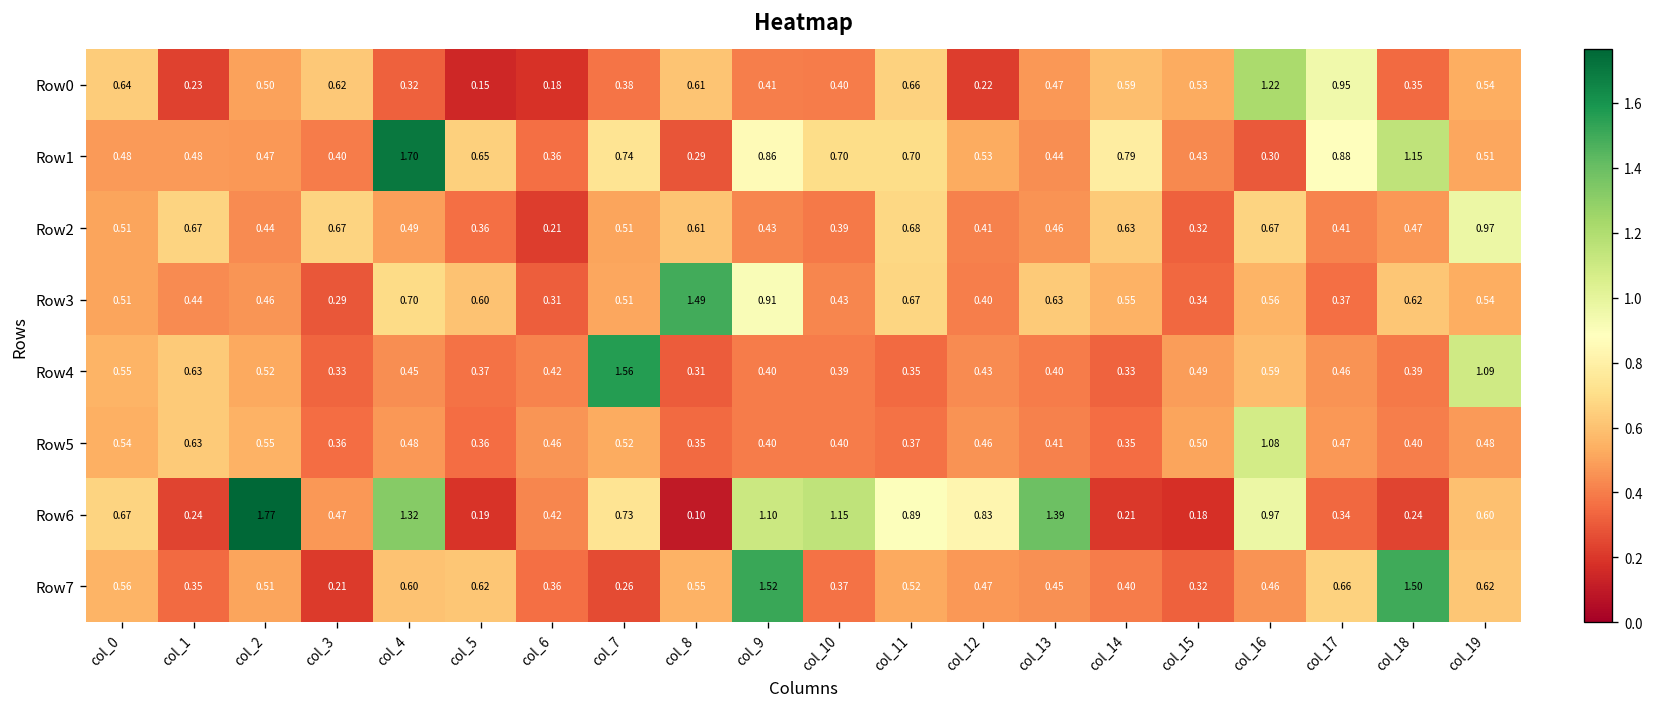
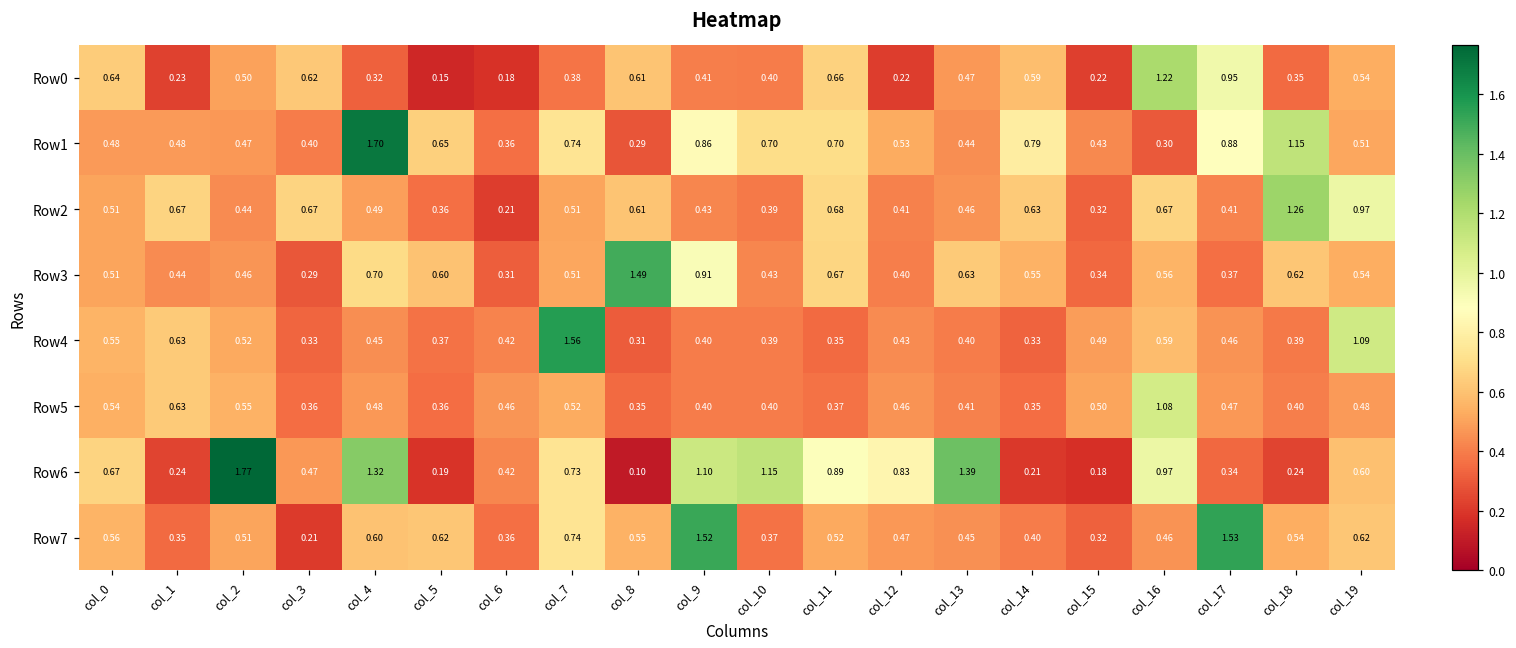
  {
    "Row0": {
      "col_0": 0.64,
      "col_1": 0.23,
      "col_2": 0.50,
      "col_3": 0.62,
      "col_4": 0.32,
      "col_5": 0.15,
      "col_6": 0.18,
      "col_7": 0.38,
      "col_8": 0.61,
      "col_9": 0.41,
      "col_10": 0.40,
      "col_11": 0.66,
      "col_12": 0.22,
      "col_13": 0.47,
      "col_14": 0.59,
-     "col_15": 0.53,
+     "col_15": 0.22,
      "col_16": 1.22,
      "col_17": 0.95,
      "col_18": 0.35,
      "col_19": 0.54
    },
    "Row1": {
      "col_0": 0.48,
      "col_1": 0.48,
      "col_2": 0.47,
      "col_3": 0.40,
      "col_4": 1.70,
      "col_5": 0.65,
      "col_6": 0.36,
      "col_7": 0.74,
      "col_8": 0.29,
      "col_9": 0.86,
      "col_10": 0.70,
      "col_11": 0.70,
      "col_12": 0.53,
      "col_13": 0.44,
      "col_14": 0.79,
      "col_15": 0.43,
      "col_16": 0.30,
      "col_17": 0.88,
      "col_18": 1.15,
      "col_19": 0.51
    },
    "Row2": {
      "col_0": 0.51,
      "col_1": 0.67,
      "col_2": 0.44,
      "col_3": 0.67,
      "col_4": 0.49,
      "col_5": 0.36,
      "col_6": 0.21,
      "col_7": 0.51,
      "col_8": 0.61,
      "col_9": 0.43,
      "col_10": 0.39,
      "col_11": 0.68,
      "col_12": 0.41,
      "col_13": 0.46,
      "col_14": 0.63,
      "col_15": 0.32,
      "col_16": 0.67,
      "col_17": 0.41,
-     "col_18": 0.47,
+     "col_18": 1.26,
      "col_19": 0.97
    },
    "Row3": {
      "col_0": 0.51,
      "col_1": 0.44,
      "col_2": 0.46,
      "col_3": 0.29,
      "col_4": 0.70,
      "col_5": 0.60,
      "col_6": 0.31,
      "col_7": 0.51,
      "col_8": 1.49,
      "col_9": 0.91,
      "col_10": 0.43,
      "col_11": 0.67,
      "col_12": 0.40,
      "col_13": 0.63,
      "col_14": 0.55,
      "col_15": 0.34,
      "col_16": 0.56,
      "col_17": 0.37,
      "col_18": 0.62,
      "col_19": 0.54
    },
    "Row4": {
      "col_0": 0.55,
      "col_1": 0.63,
      "col_2": 0.52,
      "col_3": 0.33,
      "col_4": 0.45,
      "col_5": 0.37,
      "col_6": 0.42,
      "col_7": 1.56,
      "col_8": 0.31,
      "col_9": 0.40,
      "col_10": 0.39,
      "col_11": 0.35,
      "col_12": 0.43,
      "col_13": 0.40,
      "col_14": 0.33,
      "col_15": 0.49,
      "col_16": 0.59,
      "col_17": 0.46,
      "col_18": 0.39,
      "col_19": 1.09
    },
    "Row5": {
      "col_0": 0.54,
      "col_1": 0.63,
      "col_2": 0.55,
      "col_3": 0.36,
      "col_4": 0.48,
      "col_5": 0.36,
      "col_6": 0.46,
      "col_7": 0.52,
      "col_8": 0.35,
      "col_9": 0.40,
      "col_10": 0.40,
      "col_11": 0.37,
      "col_12": 0.46,
      "col_13": 0.41,
      "col_14": 0.35,
      "col_15": 0.50,
      "col_16": 1.08,
      "col_17": 0.47,
      "col_18": 0.40,
      "col_19": 0.48
    },
    "Row6": {
      "col_0": 0.67,
      "col_1": 0.24,
      "col_2": 1.77,
      "col_3": 0.47,
      "col_4": 1.32,
      "col_5": 0.19,
      "col_6": 0.42,
      "col_7": 0.73,
      "col_8": 0.10,
      "col_9": 1.10,
      "col_10": 1.15,
      "col_11": 0.89,
      "col_12": 0.83,
      "col_13": 1.39,
      "col_14": 0.21,
      "col_15": 0.18,
      "col_16": 0.97,
      "col_17": 0.34,
      "col_18": 0.24,
      "col_19": 0.60
    },
    "Row7": {
      "col_0": 0.56,
      "col_1": 0.35,
      "col_2": 0.51,
      "col_3": 0.21,
      "col_4": 0.60,
      "col_5": 0.62,
      "col_6": 0.36,
-     "col_7": 0.26,
+     "col_7": 0.74,
      "col_8": 0.55,
      "col_9": 1.52,
      "col_10": 0.37,
      "col_11": 0.52,
      "col_12": 0.47,
      "col_13": 0.45,
      "col_14": 0.40,
      "col_15": 0.32,
      "col_16": 0.46,
-     "col_17": 0.66,
-     "col_18": 1.50,
+     "col_17": 1.53,
+     "col_18": 0.54,
      "col_19": 0.62
    }
  }
